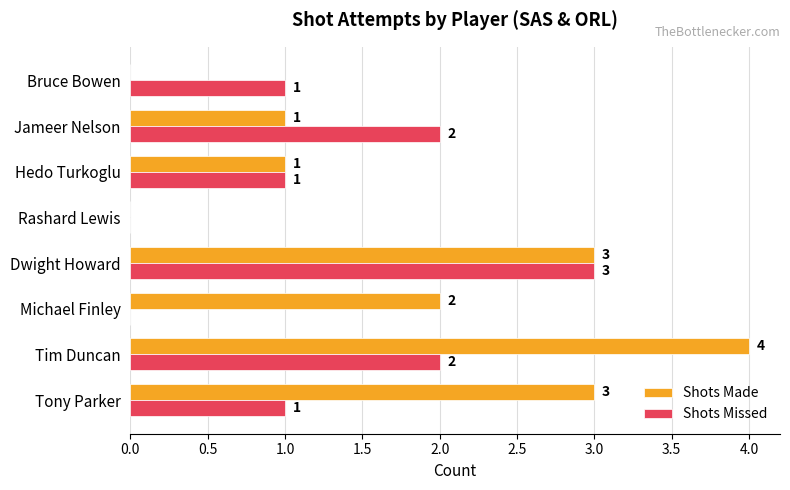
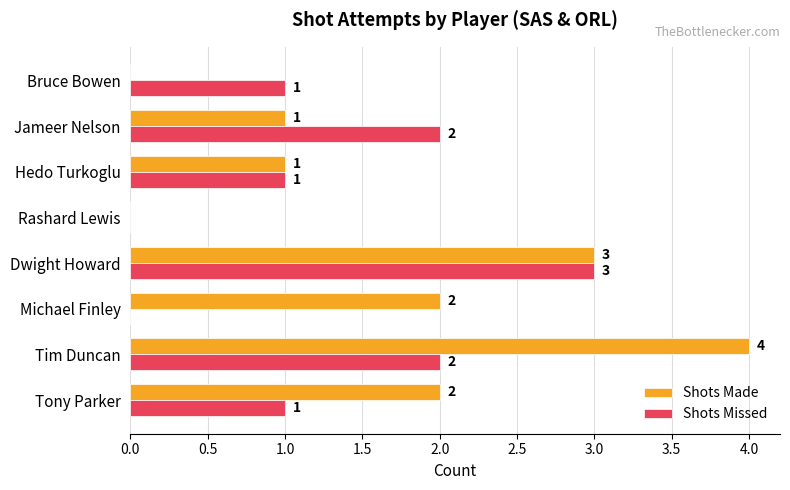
  {
    "Shots Made": {
      "Jameer Nelson": 1,
      "Hedo Turkoglu": 1,
      "Dwight Howard": 3,
      "Michael Finley": 2,
      "Tim Duncan": 4,
-     "Tony Parker": 3
+     "Tony Parker": 2
    },
    "Shots Missed": {
      "Bruce Bowen": 1,
      "Jameer Nelson": 2,
      "Hedo Turkoglu": 1,
      "Dwight Howard": 3,
      "Tim Duncan": 2,
      "Tony Parker": 1
    }
  }
